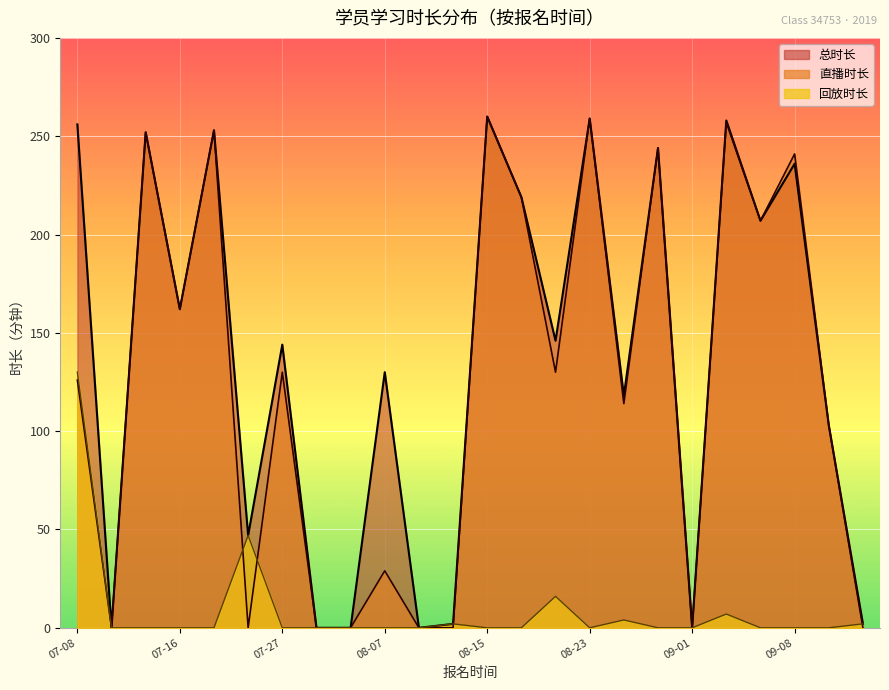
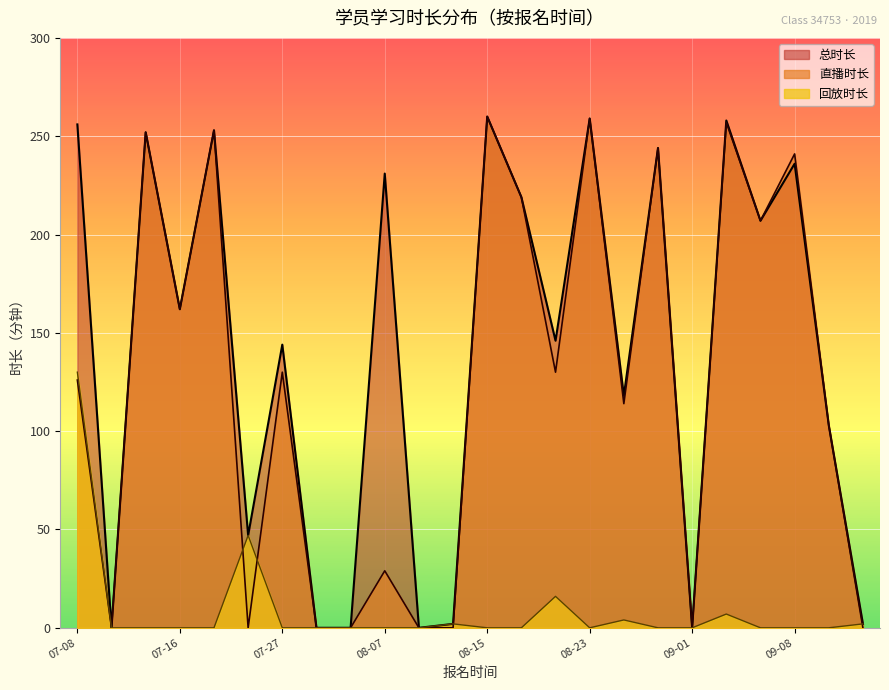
  {
    "总时长": {
      "07-08": 256,
      "07-27": 144,
-     "08-07": 130,
+     "08-07": 231,
      "09-08": 236
    },
    "直播时长": {
      "07-08": 126,
      "07-27": 130,
      "08-07": 29,
      "09-08": 241
    },
    "回放时长": {
      "07-08": 130,
      "07-16": 0,
      "07-27": 0,
      "08-07": 0,
      "08-15": 0,
      "08-23": 0,
      "09-08": 0
    }
  }
